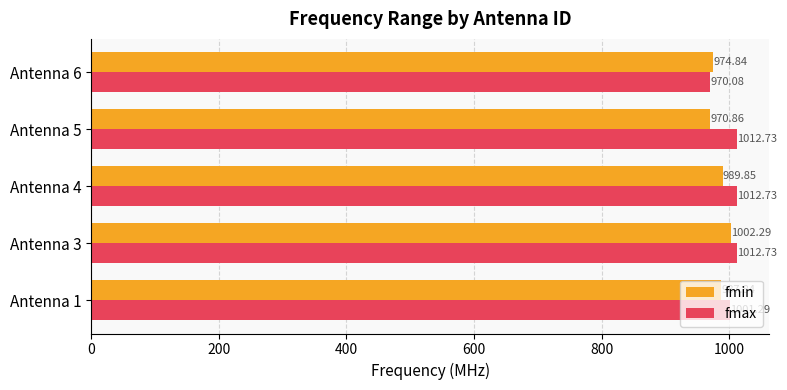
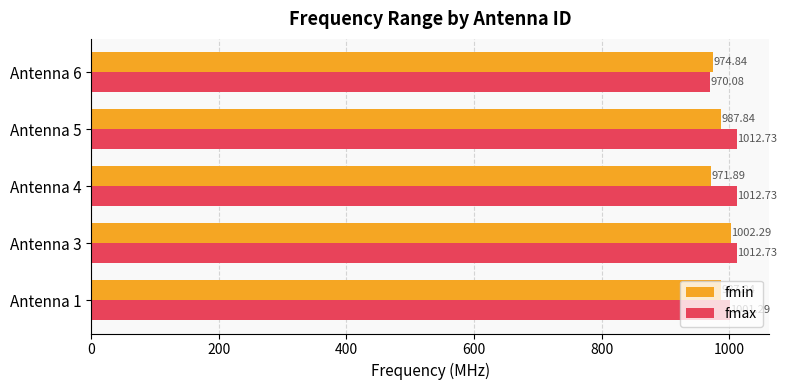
  {
    "fmin": {
      "Antenna 6": 974.84,
-     "Antenna 5": 970.86,
-     "Antenna 4": 989.85,
+     "Antenna 5": 987.84,
+     "Antenna 4": 971.89,
      "Antenna 3": 1002.29
    },
    "fmax": {
      "Antenna 6": 970.08,
      "Antenna 5": 1012.73,
      "Antenna 4": 1012.73,
      "Antenna 3": 1012.73
    }
  }
